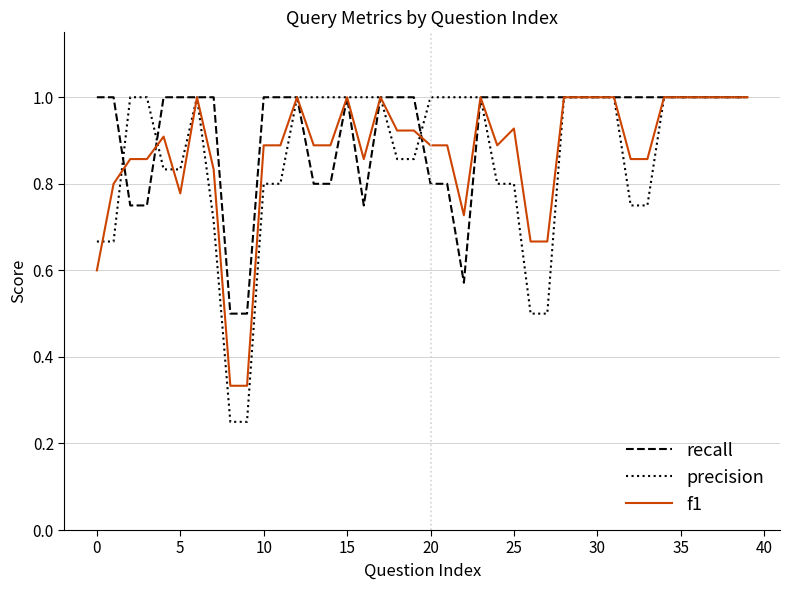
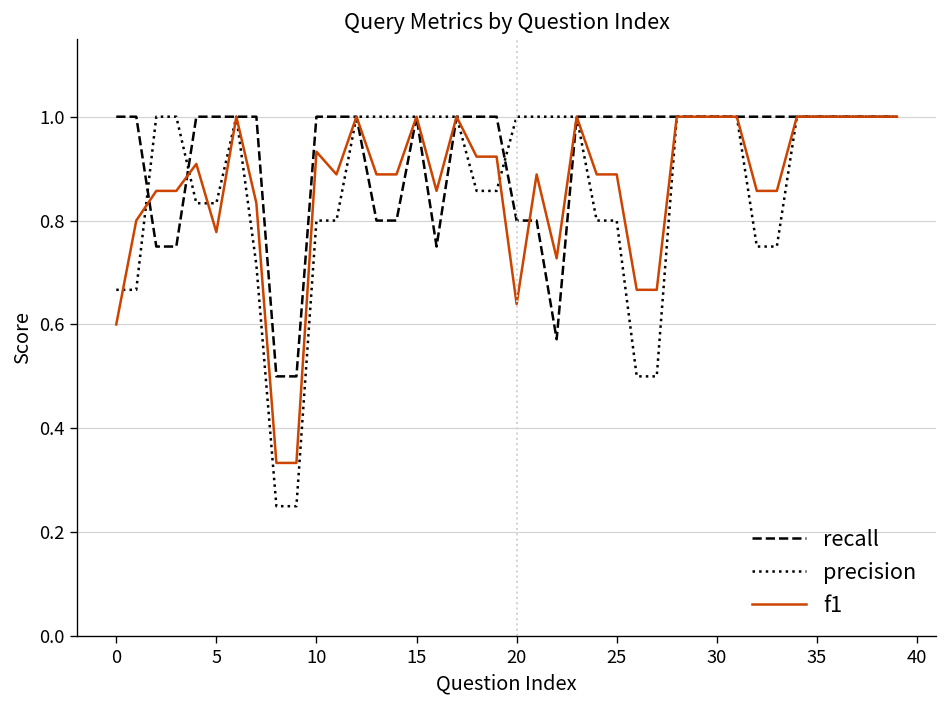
  {
    "f1": {
      "0": 0.60,
      "5": 0.78,
-     "10": 0.89,
-     "20": 0.89,
-     "25": 0.93
+     "10": 0.93,
+     "20": 0.64,
+     "25": 0.89
    }
  }
